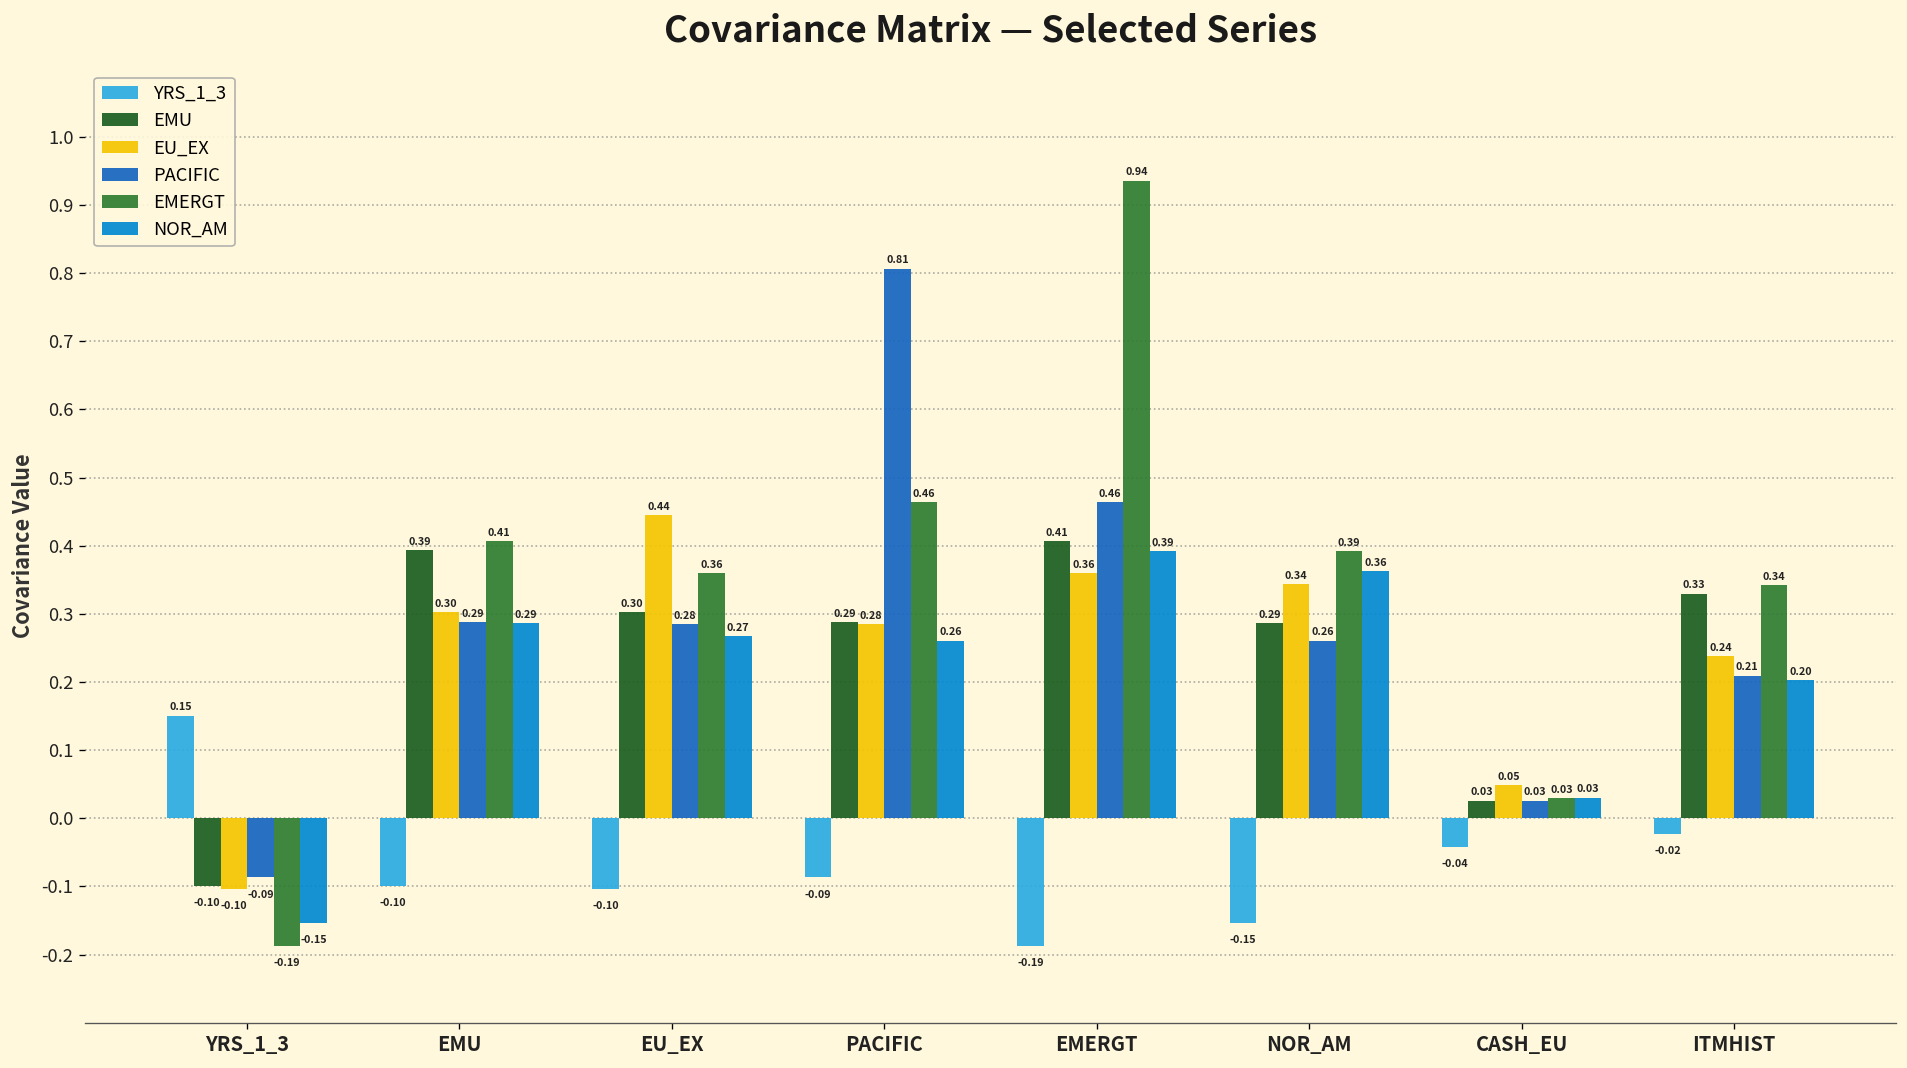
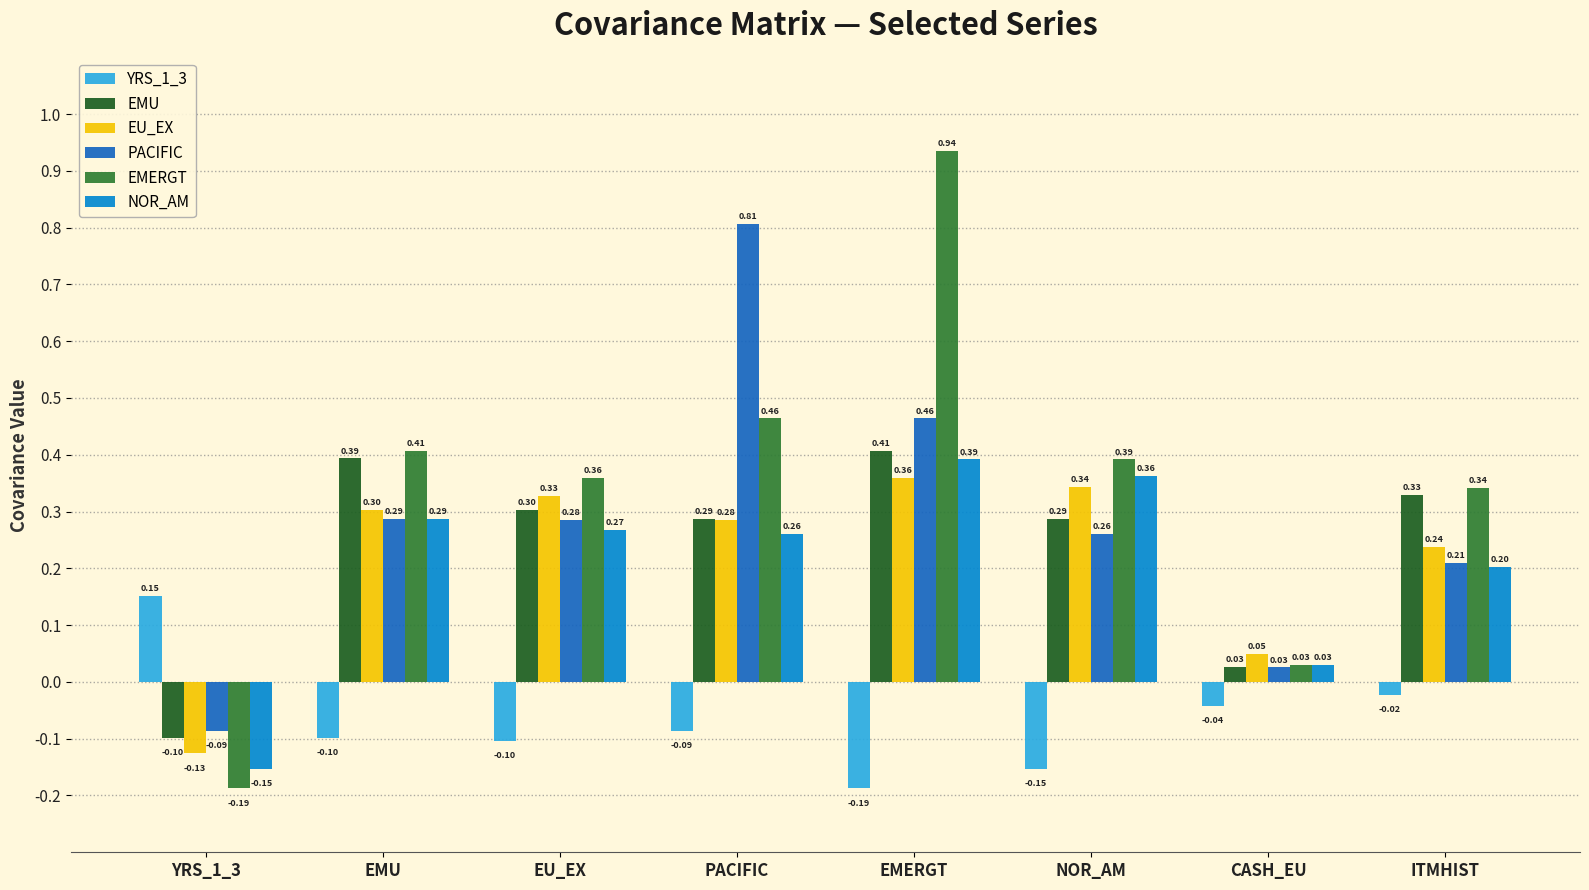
  {
    "EU_EX": {
-     "YRS_1_3": -0.10,
+     "YRS_1_3": -0.13,
      "EMU": 0.30,
-     "EU_EX": 0.44,
+     "EU_EX": 0.33,
      "PACIFIC": 0.28,
      "EMERGT": 0.36,
      "NOR_AM": 0.34,
      "CASH_EU": 0.05,
      "ITMHIST": 0.24
    }
  }
